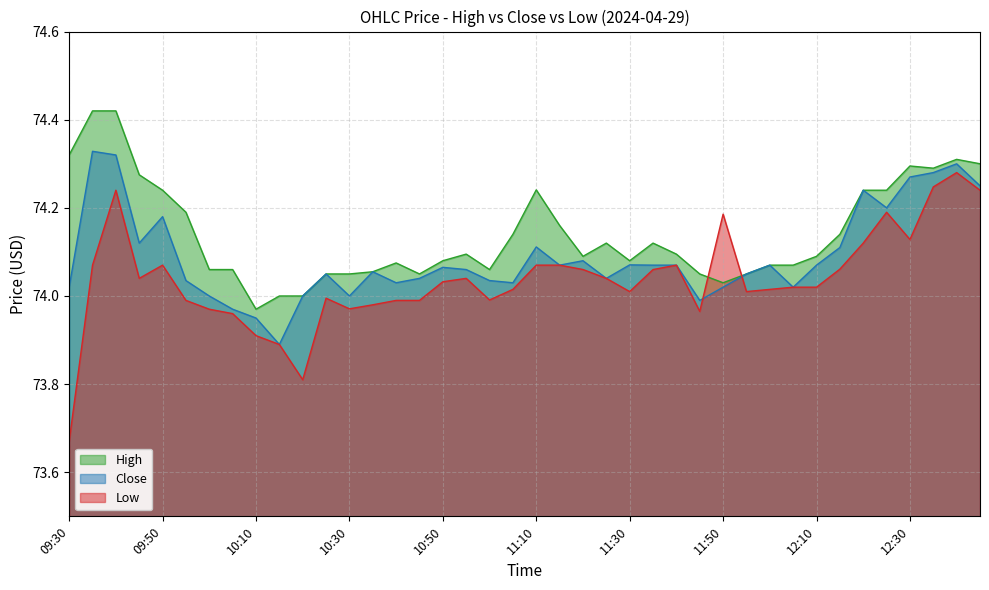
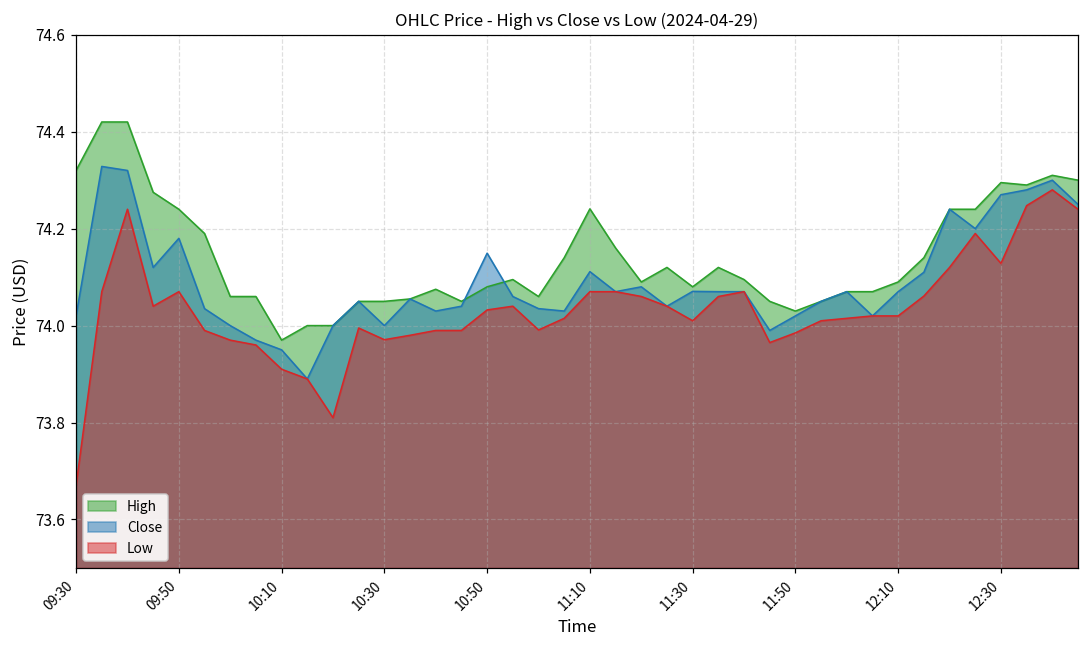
  {
    "High": {
      "09:30": 74.32,
      "09:50": 74.24,
      "10:10": 73.97,
      "10:30": 74.05,
      "10:50": 74.08,
      "11:10": 74.24,
      "11:30": 74.08,
      "11:50": 74.03,
      "12:10": 74.09,
      "12:30": 74.29
    },
    "Close": {
      "09:30": 74.02,
      "09:50": 74.18,
      "10:10": 73.95,
      "10:30": 74.00,
-     "10:50": 74.07,
+     "10:50": 74.15,
      "11:10": 74.11,
      "11:30": 74.07,
      "11:50": 74.02,
      "12:10": 74.07,
      "12:30": 74.27
    },
    "Low": {
      "09:30": 73.67,
      "09:50": 74.07,
      "10:10": 73.91,
      "10:30": 73.97,
      "10:50": 74.03,
      "11:10": 74.07,
      "11:30": 74.01,
-     "11:50": 74.19,
+     "11:50": 73.99,
      "12:10": 74.02,
      "12:30": 74.13
    }
  }
